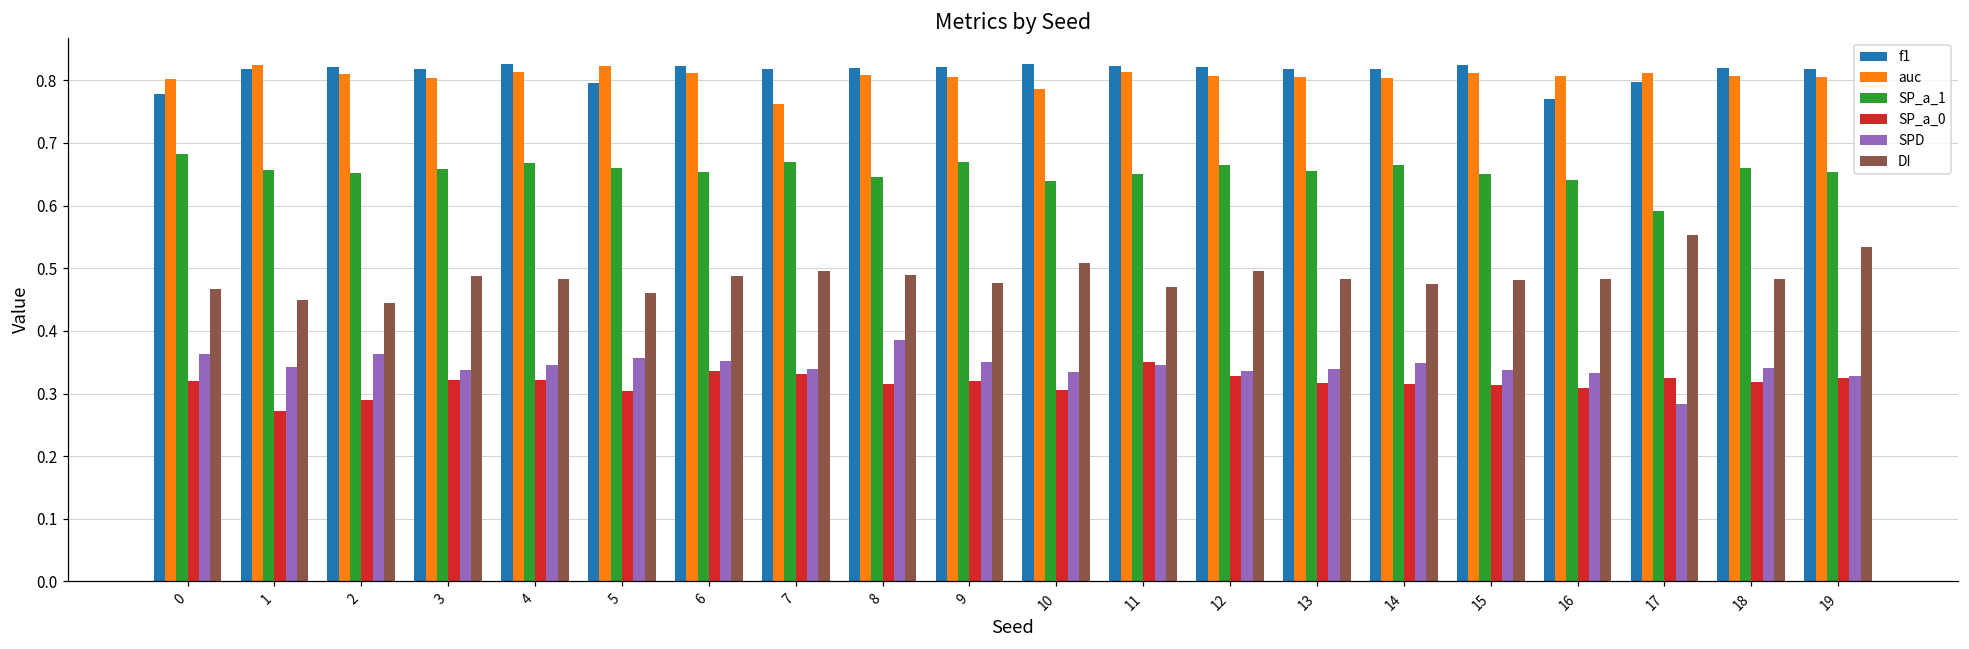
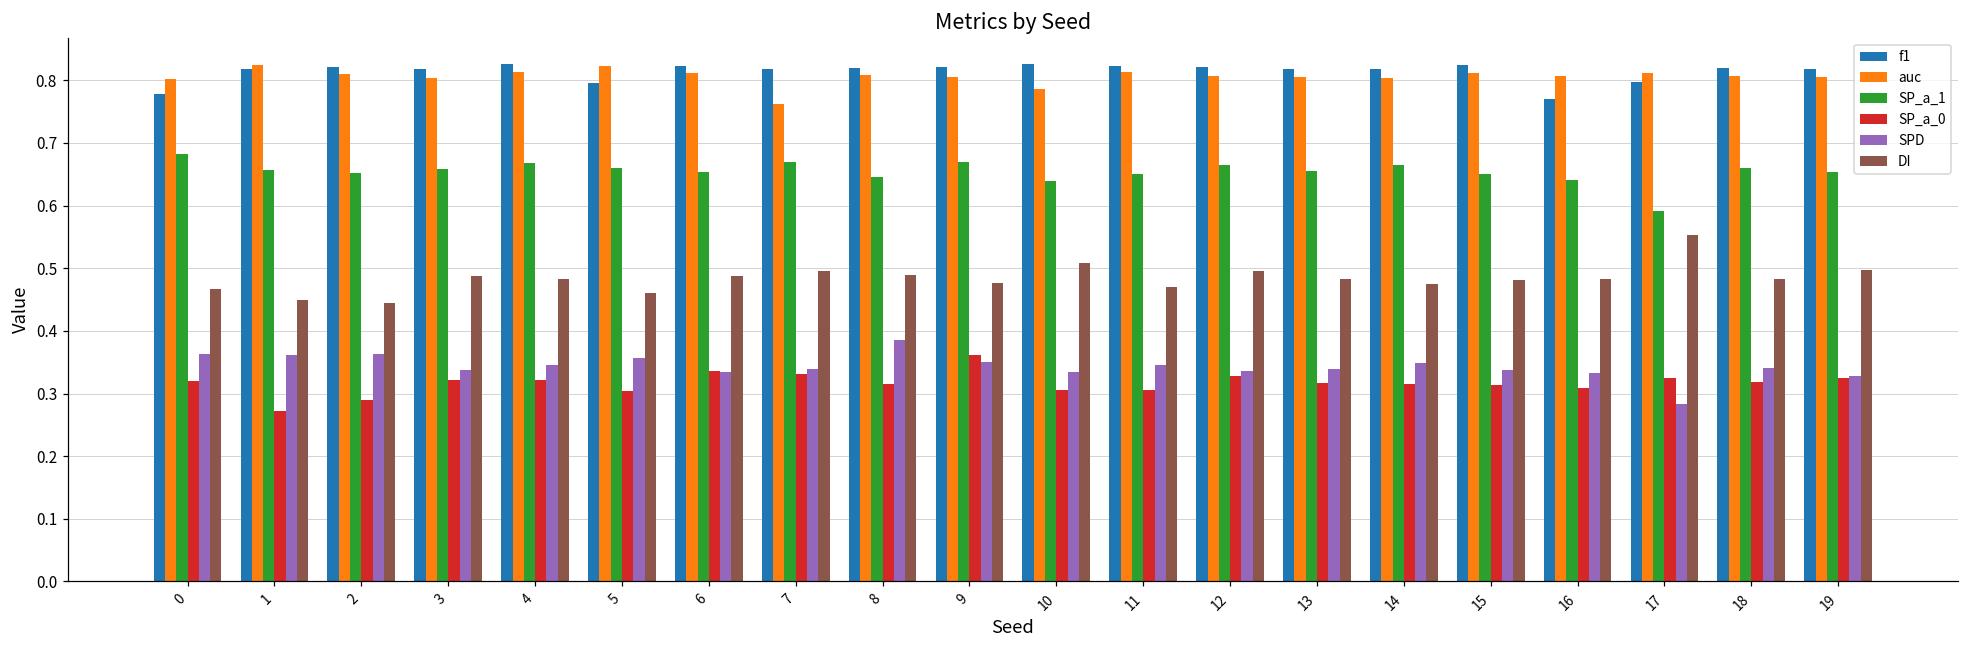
  {
    "f1": {
      "0": 0.78,
      "1": 0.82,
      "2": 0.82,
      "3": 0.82,
      "4": 0.83,
      "5": 0.80,
      "6": 0.82,
      "7": 0.82,
      "8": 0.82,
      "9": 0.82,
      "10": 0.83,
      "11": 0.82,
      "12": 0.82,
      "13": 0.82,
      "14": 0.82,
      "15": 0.82,
      "16": 0.77,
      "17": 0.80,
      "18": 0.82,
      "19": 0.82
    },
    "auc": {
      "0": 0.80,
      "1": 0.82,
      "2": 0.81,
      "3": 0.80,
      "4": 0.81,
      "5": 0.82,
      "6": 0.81,
      "7": 0.76,
      "8": 0.81,
      "9": 0.81,
      "10": 0.79,
      "11": 0.81,
      "12": 0.81,
      "13": 0.80,
      "14": 0.80,
      "15": 0.81,
      "16": 0.81,
      "17": 0.81,
      "18": 0.81,
      "19": 0.80
    },
    "SP_a_1": {
      "0": 0.68,
      "1": 0.66,
      "2": 0.65,
      "3": 0.66,
      "4": 0.67,
      "5": 0.66,
      "6": 0.65,
      "7": 0.67,
      "8": 0.65,
      "9": 0.67,
      "10": 0.64,
      "11": 0.65,
      "12": 0.66,
      "13": 0.66,
      "14": 0.66,
      "15": 0.65,
      "16": 0.64,
      "17": 0.59,
      "18": 0.66,
      "19": 0.65
    },
    "SP_a_0": {
      "0": 0.32,
      "1": 0.27,
      "2": 0.29,
      "3": 0.32,
      "4": 0.32,
      "5": 0.30,
      "6": 0.34,
      "7": 0.33,
      "8": 0.32,
-     "9": 0.32,
+     "9": 0.36,
      "10": 0.30,
-     "11": 0.35,
+     "11": 0.30,
      "12": 0.33,
      "13": 0.32,
      "14": 0.32,
      "15": 0.31,
      "16": 0.31,
      "17": 0.32,
      "18": 0.32,
      "19": 0.33
    },
    "SPD": {
      "0": 0.36,
-     "1": 0.34,
+     "1": 0.36,
      "2": 0.36,
      "3": 0.34,
      "4": 0.35,
      "5": 0.36,
-     "6": 0.35,
+     "6": 0.33,
      "7": 0.34,
      "8": 0.38,
      "9": 0.35,
      "10": 0.33,
      "11": 0.34,
      "12": 0.34,
      "13": 0.34,
      "14": 0.35,
      "15": 0.34,
      "16": 0.33,
      "17": 0.28,
      "18": 0.34,
      "19": 0.33
    },
    "DI": {
      "0": 0.47,
      "1": 0.45,
      "2": 0.44,
      "3": 0.49,
      "4": 0.48,
      "5": 0.46,
      "6": 0.49,
      "7": 0.49,
      "8": 0.49,
      "9": 0.48,
      "10": 0.51,
      "11": 0.47,
      "12": 0.49,
      "13": 0.48,
      "14": 0.48,
      "15": 0.48,
      "16": 0.48,
      "17": 0.55,
      "18": 0.48,
-     "19": 0.53
+     "19": 0.50
    }
  }
